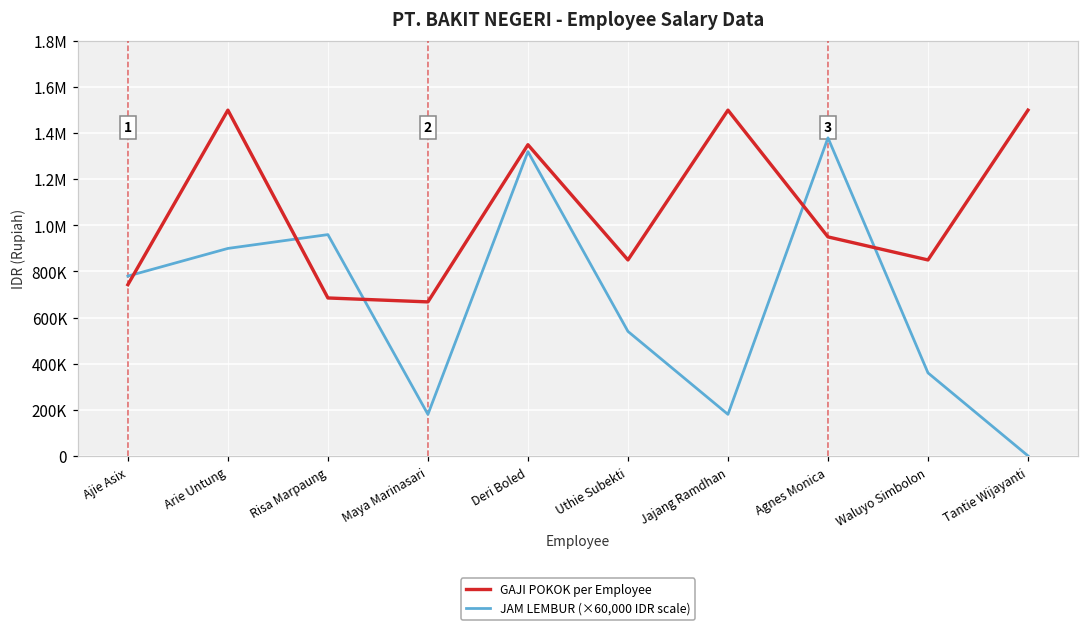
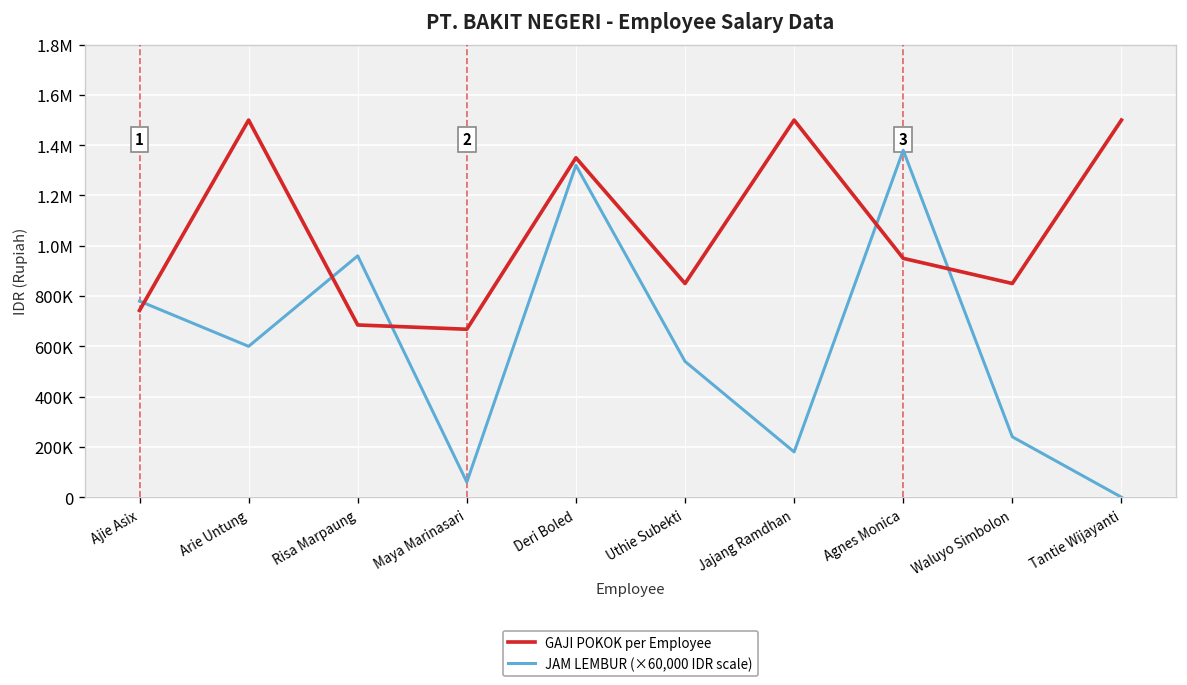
  {
    "GAJI POKOK per Employee": {
      "Ajie Asix": 740000,
      "Arie Untung": 1500000,
      "Risa Marpaung": 690000,
      "Maya Marinasari": 670000,
      "Deri Boled": 1350000,
      "Uthie Subekti": 850000,
      "Jajang Ramdhan": 1500000,
      "Agnes Monica": 950000,
      "Waluyo Simbolon": 850000,
      "Tantie Wijayanti": 1500000
    },
    "JAM LEMBUR (×60,000 IDR scale)": {
      "Ajie Asix": 780000,
-     "Arie Untung": 900000,
+     "Arie Untung": 600000,
      "Risa Marpaung": 960000,
-     "Maya Marinasari": 180000,
+     "Maya Marinasari": 60000,
      "Deri Boled": 1320000,
      "Uthie Subekti": 540000,
      "Jajang Ramdhan": 180000,
-     "Waluyo Simbolon": 360000,
+     "Waluyo Simbolon": 240000,
      "Tantie Wijayanti": 0
    }
  }
